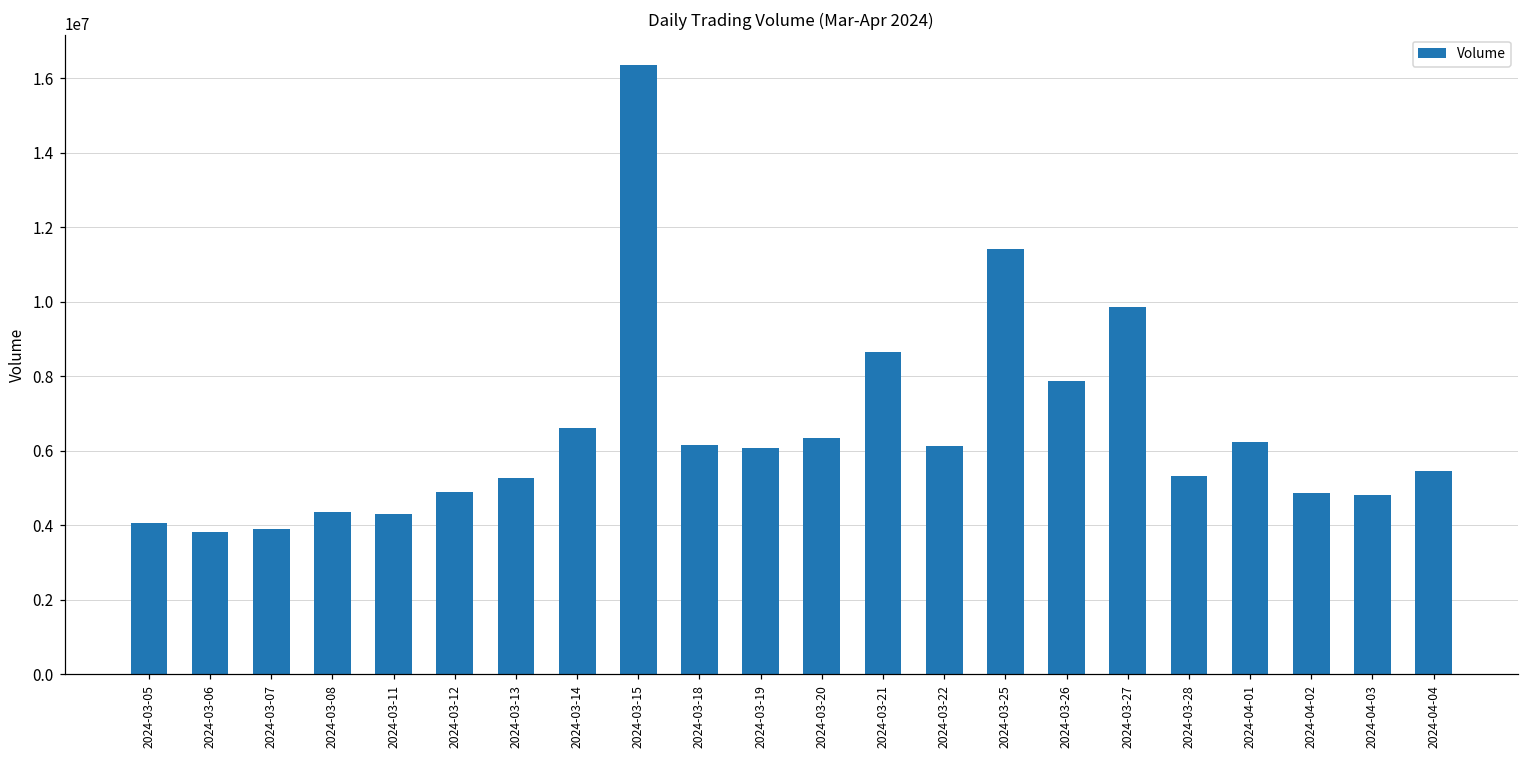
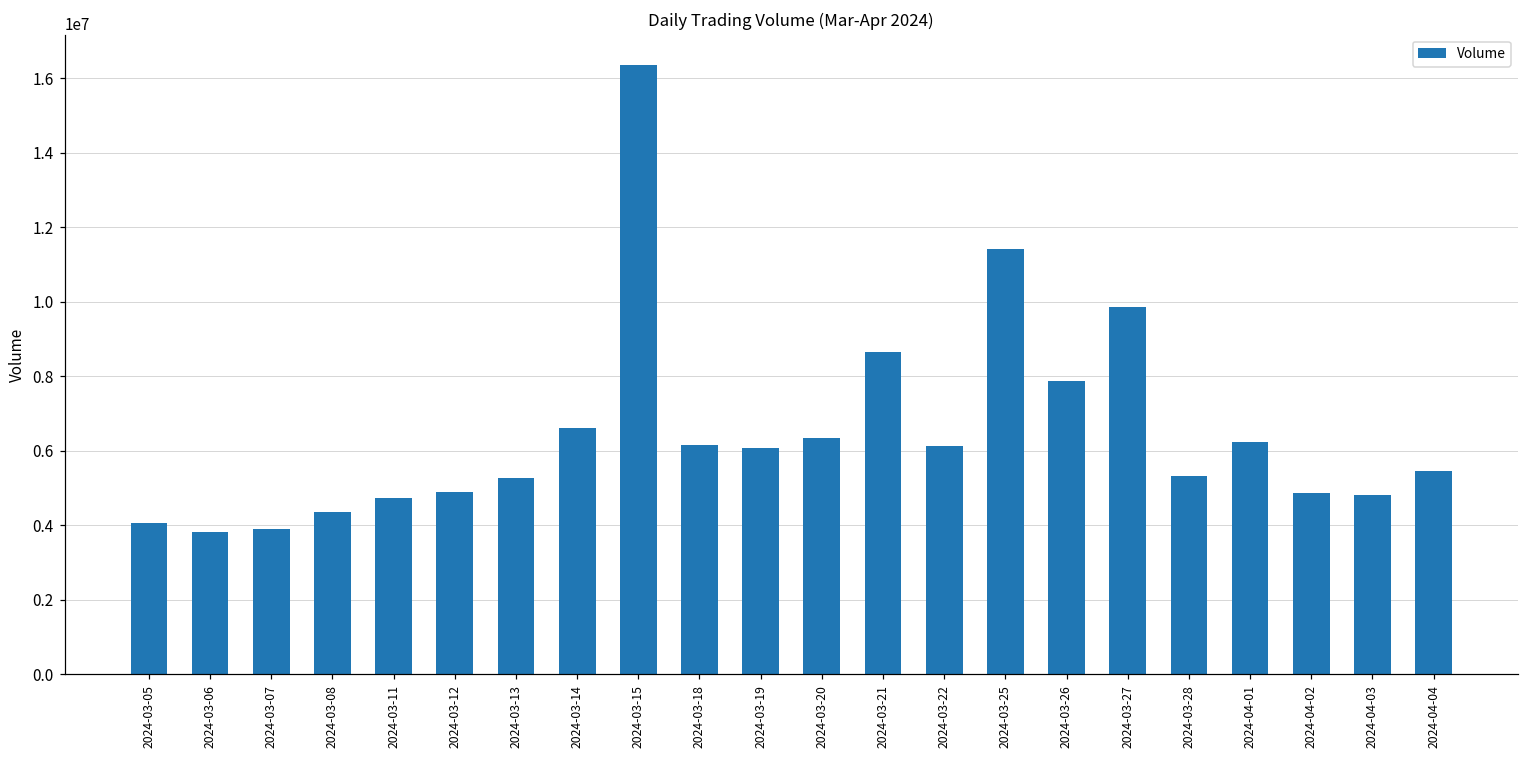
  {
    "2024-03-05": 4100000,
    "2024-03-06": 3800000,
    "2024-03-07": 3900000,
    "2024-03-08": 4400000,
-   "2024-03-11": 4300000,
+   "2024-03-11": 4700000,
    "2024-03-12": 4900000,
    "2024-03-13": 5300000,
    "2024-03-14": 6600000,
    "2024-03-15": 16400000,
    "2024-03-18": 6100000,
    "2024-03-19": 6100000,
    "2024-03-20": 6300000,
    "2024-03-21": 8600000,
    "2024-03-22": 6100000,
    "2024-03-25": 11400000,
    "2024-03-26": 7900000,
    "2024-03-27": 9900000,
    "2024-03-28": 5300000,
    "2024-04-01": 6200000,
    "2024-04-02": 4900000,
    "2024-04-03": 4800000,
    "2024-04-04": 5500000
  }
